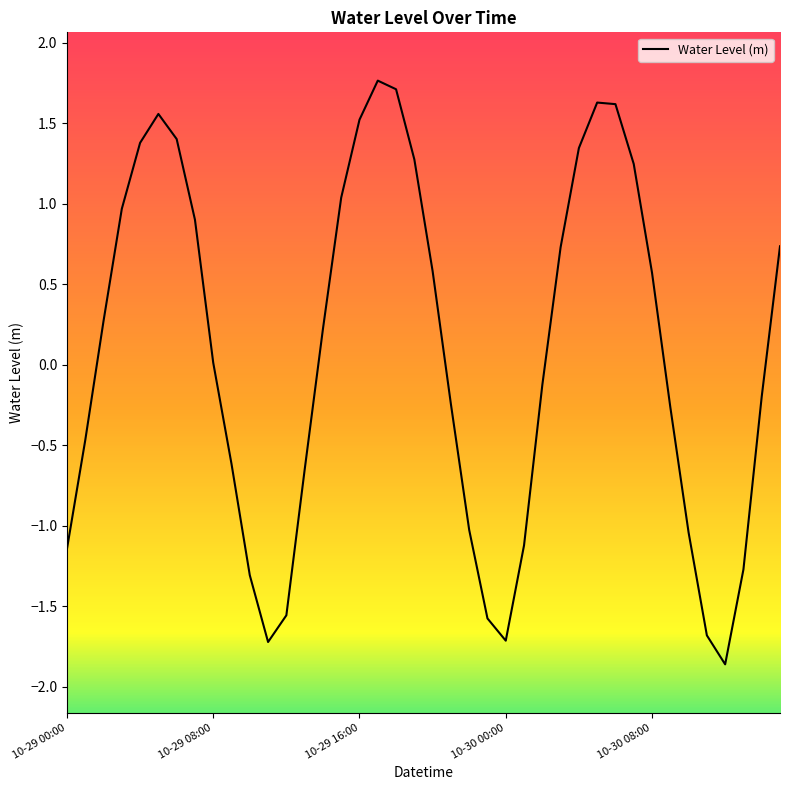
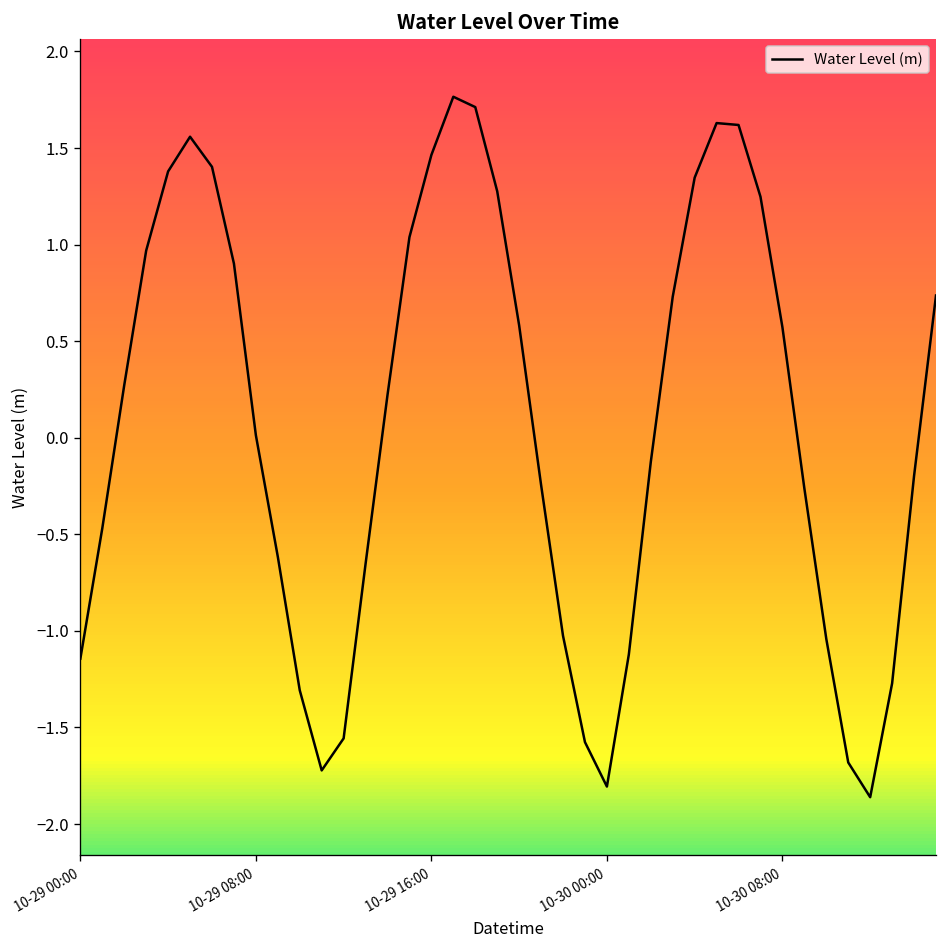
  {
    "10-29 00:00": -1.14,
    "10-29 08:00": 0.01,
-   "10-29 16:00": 1.52,
-   "10-30 00:00": -1.71,
+   "10-29 16:00": 1.46,
+   "10-30 00:00": -1.81,
    "10-30 08:00": 0.57
  }
